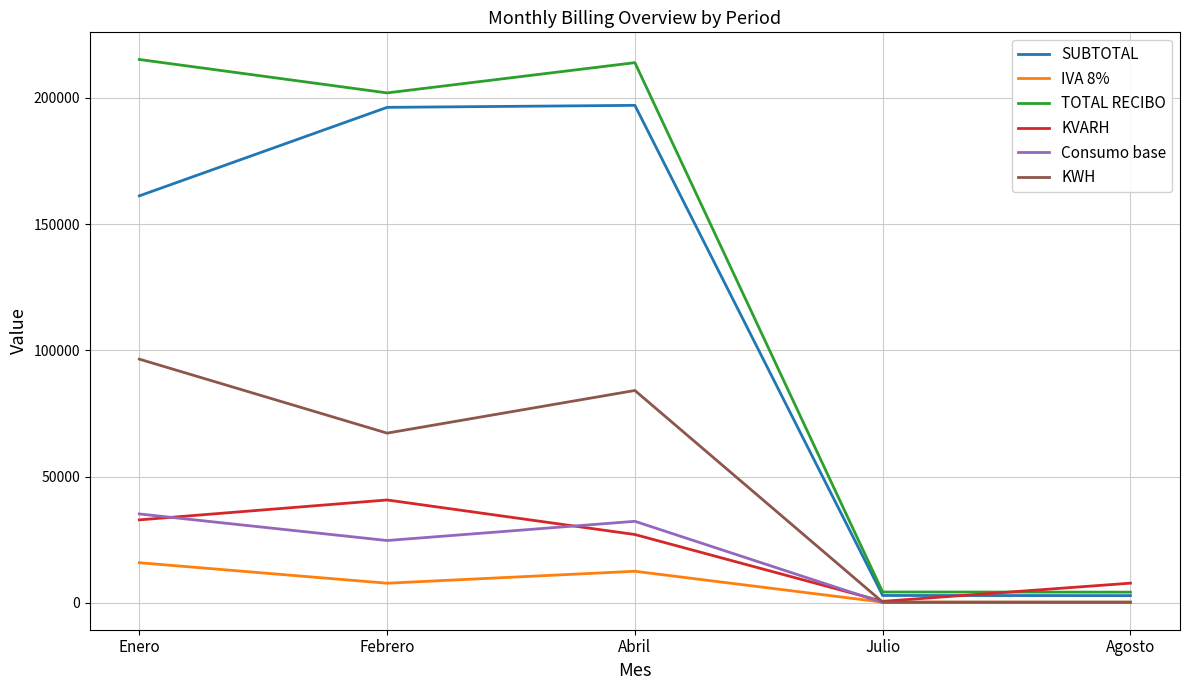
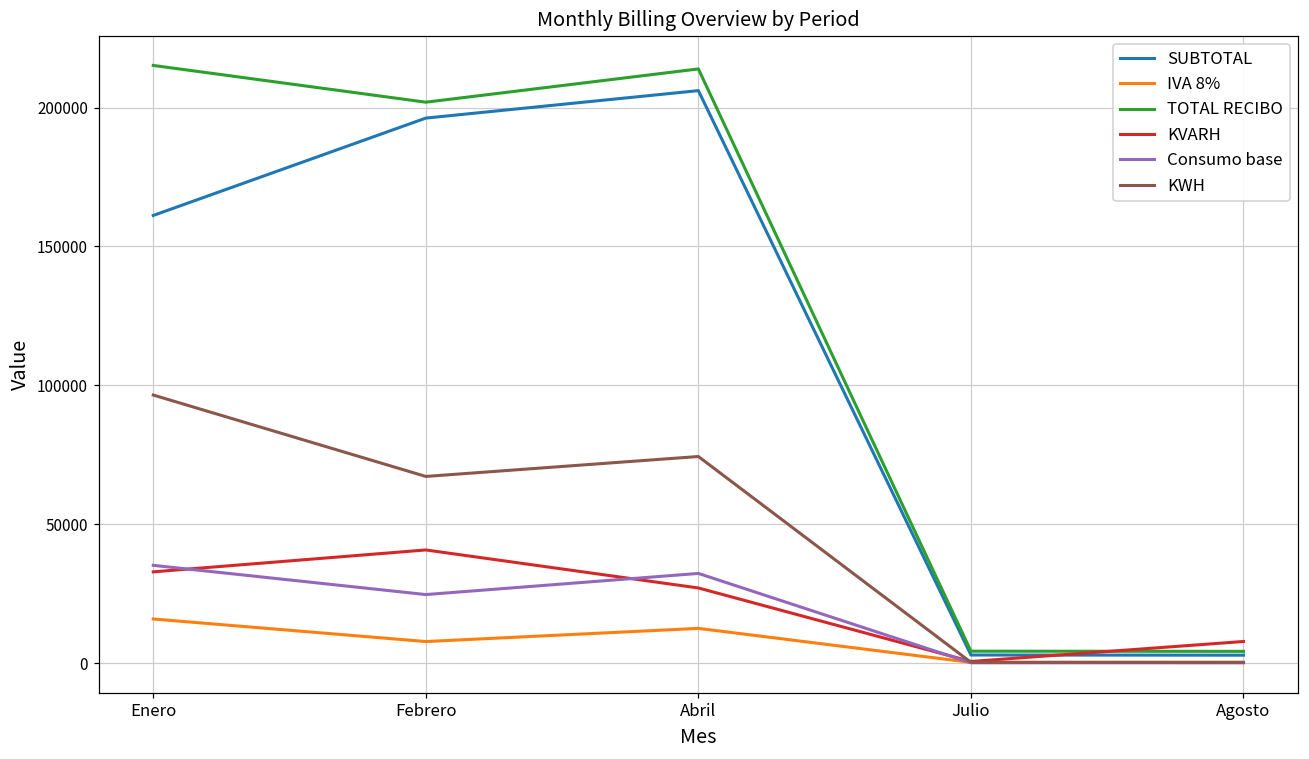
  {
    "SUBTOTAL": {
      "Enero": 161000,
      "Febrero": 196000,
-     "Abril": 197000,
+     "Abril": 206000,
      "Julio": 3000,
      "Agosto": 3000
    },
    "IVA 8%": {
      "Enero": 16000,
      "Febrero": 8000,
      "Abril": 12000
    },
    "TOTAL RECIBO": {
      "Enero": 215000,
      "Febrero": 202000,
      "Abril": 214000,
      "Julio": 4000,
      "Agosto": 4000
    },
    "KVARH": {
      "Enero": 33000,
      "Febrero": 41000,
      "Abril": 27000,
      "Agosto": 8000
    },
    "Consumo base": {
      "Enero": 35000,
      "Febrero": 25000,
      "Abril": 32000
    },
    "KWH": {
      "Enero": 97000,
      "Febrero": 67000,
-     "Abril": 84000
+     "Abril": 74000
    }
  }
